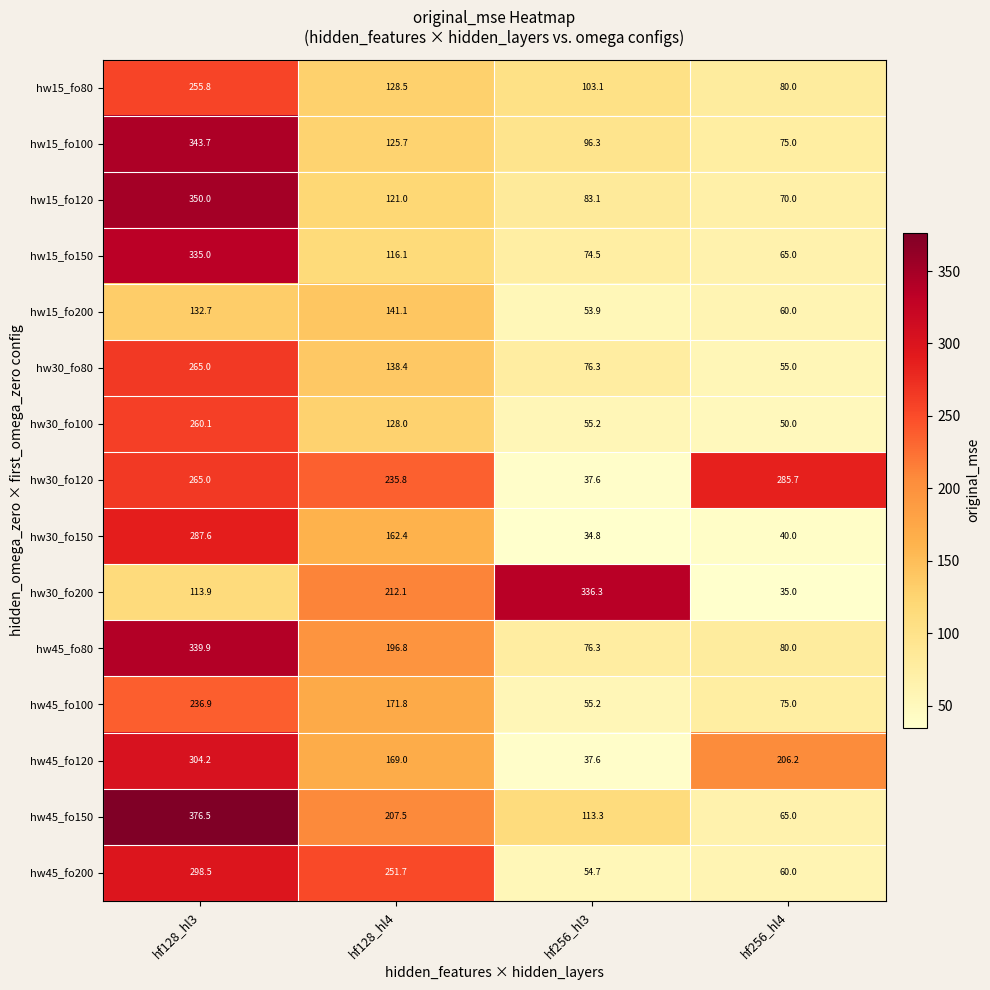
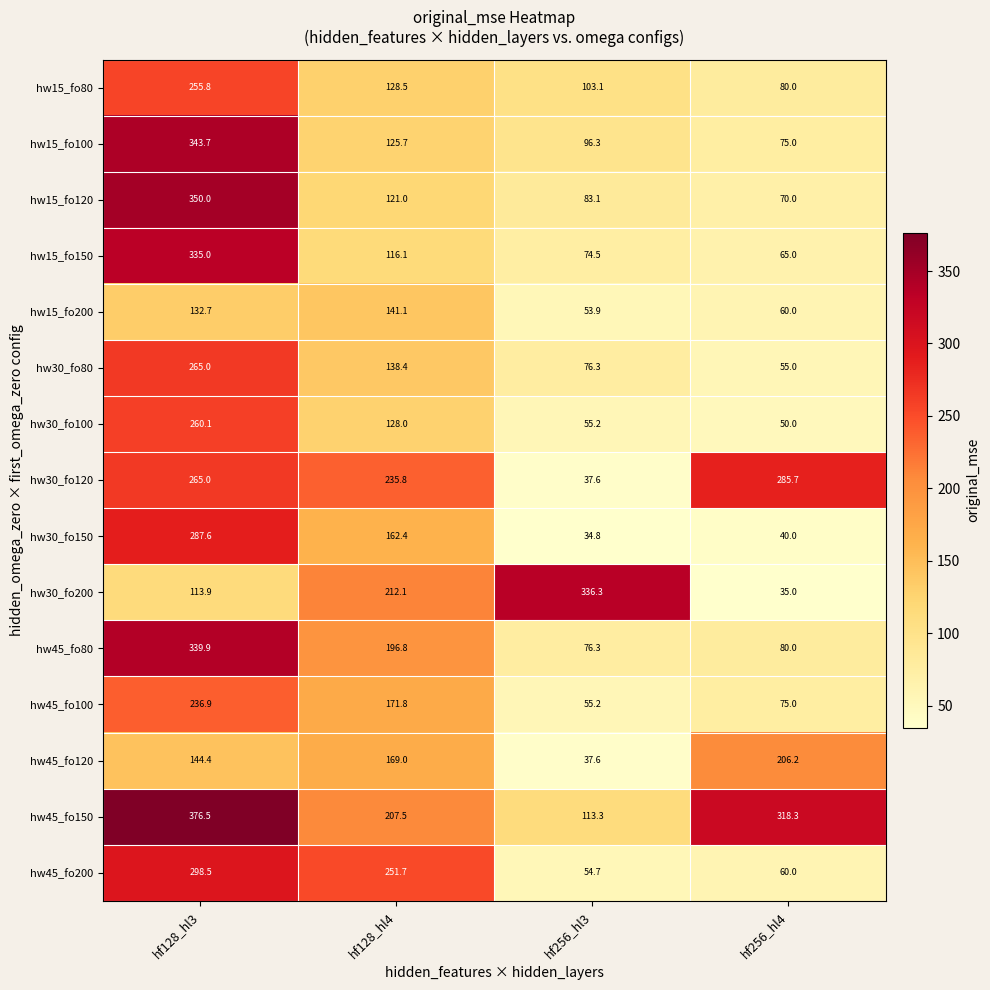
  {
    "hw15_fo80": {
      "hf128_hl3": 255.8,
      "hf128_hl4": 128.5,
      "hf256_hl3": 103.1,
      "hf256_hl4": 80.0
    },
    "hw15_fo100": {
      "hf128_hl3": 343.7,
      "hf128_hl4": 125.7,
      "hf256_hl3": 96.3,
      "hf256_hl4": 75.0
    },
    "hw15_fo120": {
      "hf128_hl3": 350.0,
      "hf128_hl4": 121.0,
      "hf256_hl3": 83.1,
      "hf256_hl4": 70.0
    },
    "hw15_fo150": {
      "hf128_hl3": 335.0,
      "hf128_hl4": 116.1,
      "hf256_hl3": 74.5,
      "hf256_hl4": 65.0
    },
    "hw15_fo200": {
      "hf128_hl3": 132.7,
      "hf128_hl4": 141.1,
      "hf256_hl3": 53.9,
      "hf256_hl4": 60.0
    },
    "hw30_fo80": {
      "hf128_hl3": 265.0,
      "hf128_hl4": 138.4,
      "hf256_hl3": 76.3,
      "hf256_hl4": 55.0
    },
    "hw30_fo100": {
      "hf128_hl3": 260.1,
      "hf128_hl4": 128.0,
      "hf256_hl3": 55.2,
      "hf256_hl4": 50.0
    },
    "hw30_fo120": {
      "hf128_hl3": 265.0,
      "hf128_hl4": 235.8,
      "hf256_hl3": 37.6,
      "hf256_hl4": 285.7
    },
    "hw30_fo150": {
      "hf128_hl3": 287.6,
      "hf128_hl4": 162.4,
      "hf256_hl3": 34.8,
      "hf256_hl4": 40.0
    },
    "hw30_fo200": {
      "hf128_hl3": 113.9,
      "hf128_hl4": 212.1,
      "hf256_hl3": 336.3,
      "hf256_hl4": 35.0
    },
    "hw45_fo80": {
      "hf128_hl3": 339.9,
      "hf128_hl4": 196.8,
      "hf256_hl3": 76.3,
      "hf256_hl4": 80.0
    },
    "hw45_fo100": {
      "hf128_hl3": 236.9,
      "hf128_hl4": 171.8,
      "hf256_hl3": 55.2,
      "hf256_hl4": 75.0
    },
    "hw45_fo120": {
-     "hf128_hl3": 304.2,
+     "hf128_hl3": 144.4,
      "hf128_hl4": 169.0,
      "hf256_hl3": 37.6,
      "hf256_hl4": 206.2
    },
    "hw45_fo150": {
      "hf128_hl3": 376.5,
      "hf128_hl4": 207.5,
      "hf256_hl3": 113.3,
-     "hf256_hl4": 65.0
+     "hf256_hl4": 318.3
    },
    "hw45_fo200": {
      "hf128_hl3": 298.5,
      "hf128_hl4": 251.7,
      "hf256_hl3": 54.7,
      "hf256_hl4": 60.0
    }
  }
